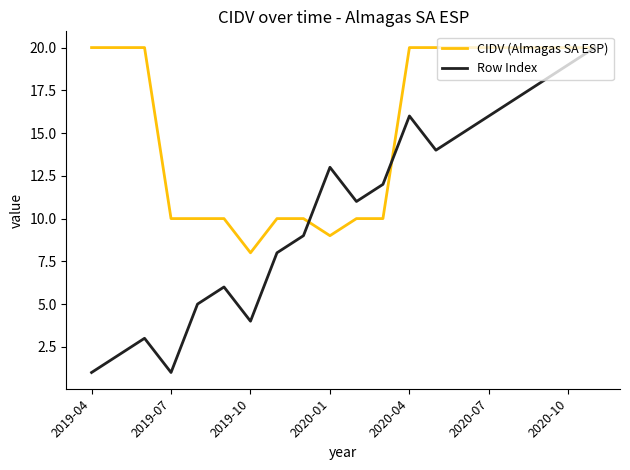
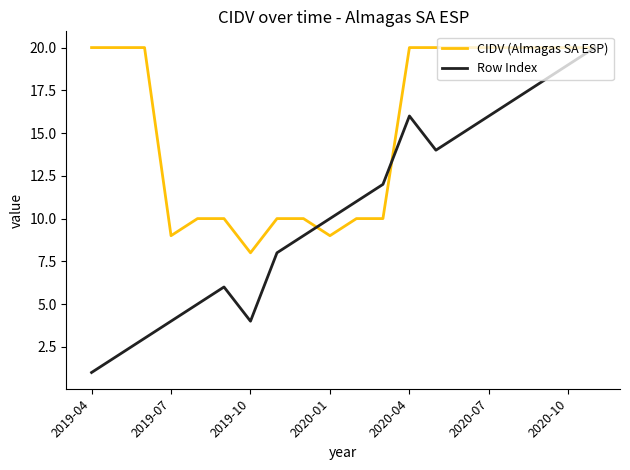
  {
    "CIDV (Almagas SA ESP)": {
      "2019-04": 20,
-     "2019-07": 10,
+     "2019-07": 9,
      "2019-10": 8,
      "2020-01": 9,
      "2020-04": 20
    },
    "Row Index": {
      "2019-04": 1,
-     "2019-07": 1,
+     "2019-07": 4,
      "2019-10": 4,
-     "2020-01": 13,
+     "2020-01": 10,
      "2020-04": 16,
      "2020-07": 16
    }
  }
